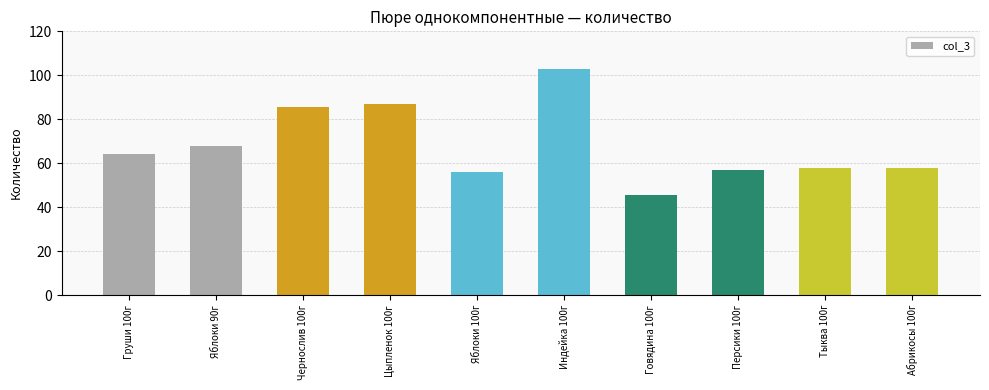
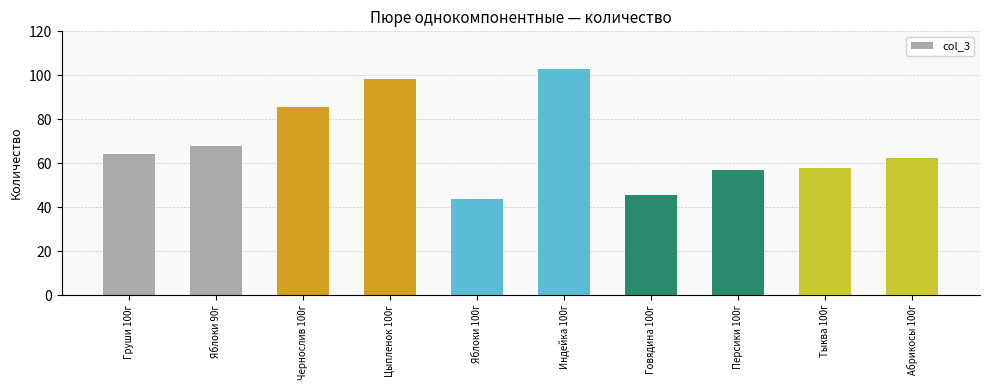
  {
    "Груши 100г": 64,
    "Яблоки 90г": 68,
    "Чернослив 100г": 85,
-   "Цыпленок 100г": 87,
-   "Яблоки 100г": 56,
+   "Цыпленок 100г": 98,
+   "Яблоки 100г": 44,
    "Индейка 100г": 103,
    "Говядина 100г": 45,
    "Персики 100г": 57,
    "Тыква 100г": 58,
-   "Абрикосы 100г": 58
+   "Абрикосы 100г": 62
  }
